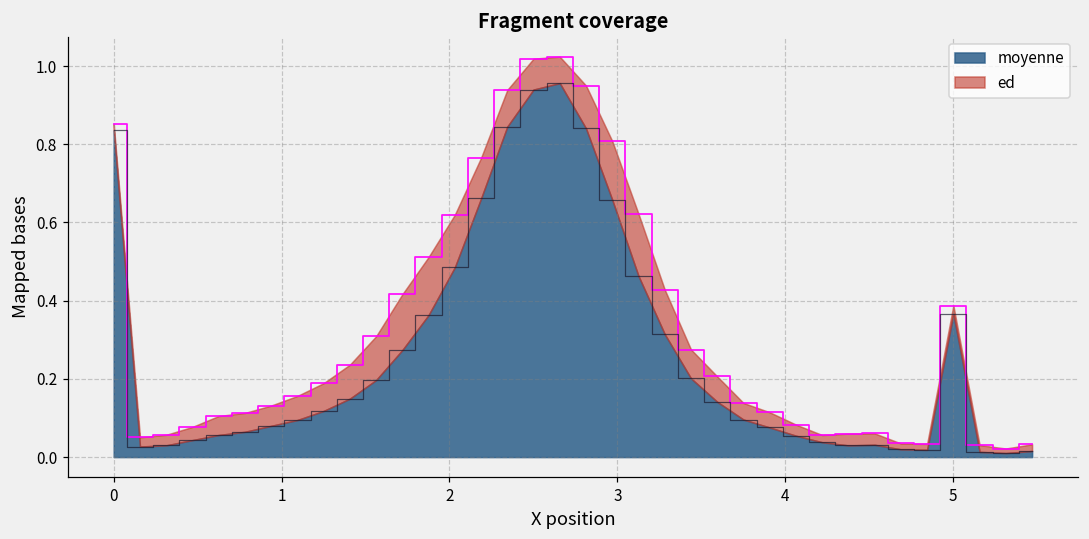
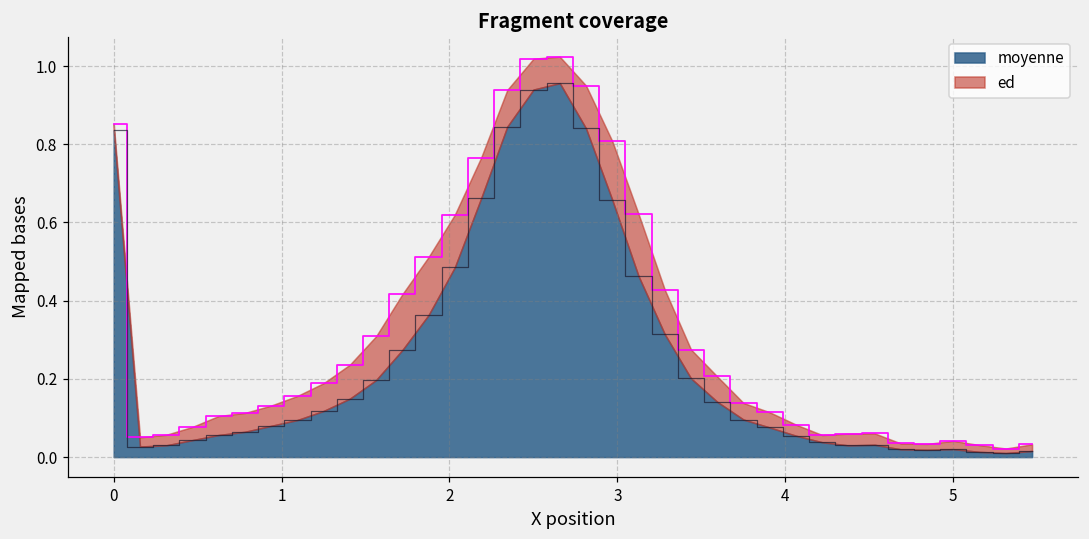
  {
    "moyenne": {
      "0": 0.84,
-     "5": 0.37
+     "5": 0.02
    },
    "ed": {
      "0": 0.02,
      "5": 0.02
    }
  }
